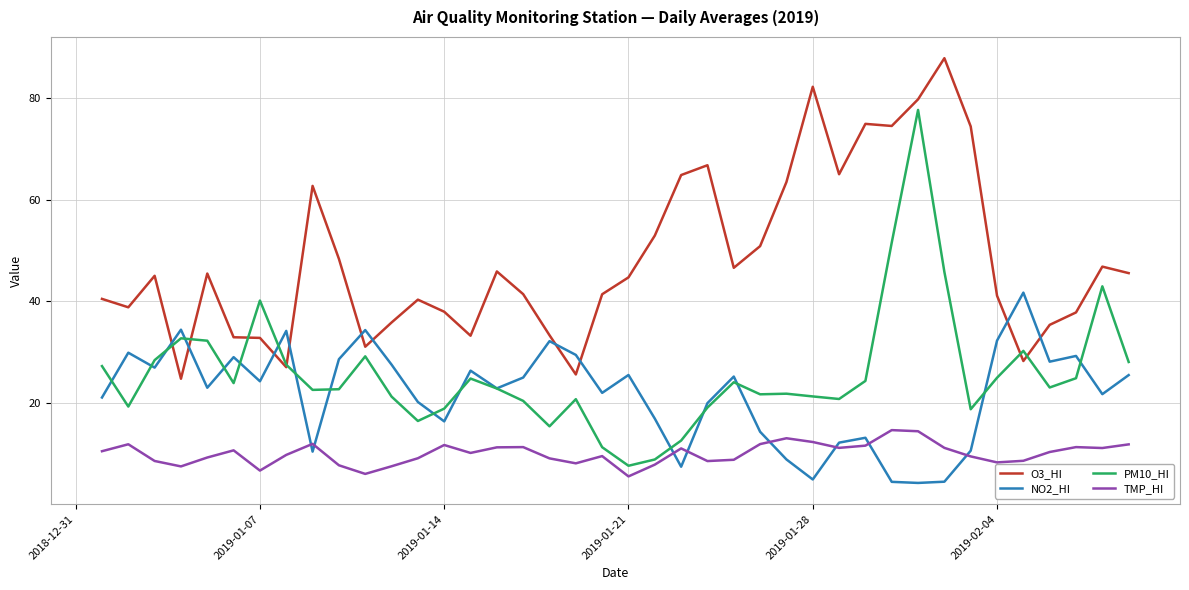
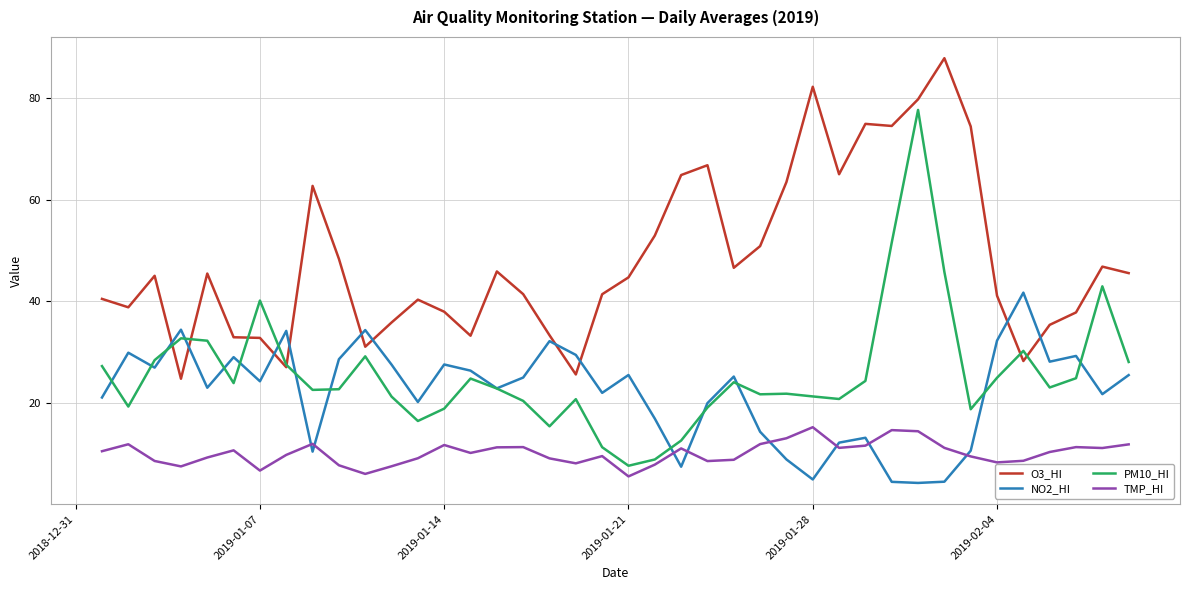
  {
    "O3_HI": {
      "2019-01-07": 33,
      "2019-01-14": 38,
      "2019-01-21": 45,
      "2019-01-28": 82,
      "2019-02-04": 41
    },
    "NO2_HI": {
      "2019-01-07": 24,
-     "2019-01-14": 16,
+     "2019-01-14": 28,
      "2019-01-21": 25,
      "2019-01-28": 5,
      "2019-02-04": 32
    },
    "PM10_HI": {
      "2019-01-07": 40,
      "2019-01-14": 19,
      "2019-01-21": 8,
      "2019-01-28": 21,
      "2019-02-04": 25
    },
    "TMP_HI": {
      "2019-01-07": 7,
      "2019-01-14": 12,
      "2019-01-21": 6,
-     "2019-01-28": 12,
+     "2019-01-28": 15,
      "2019-02-04": 8
    }
  }
